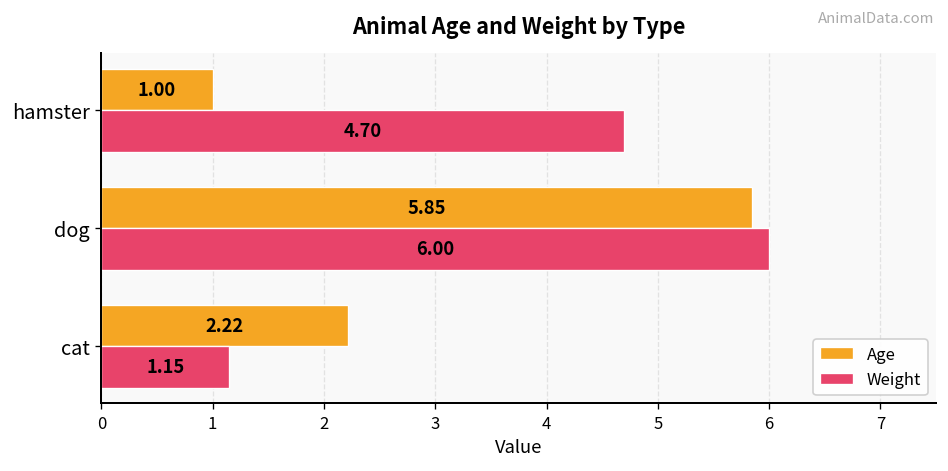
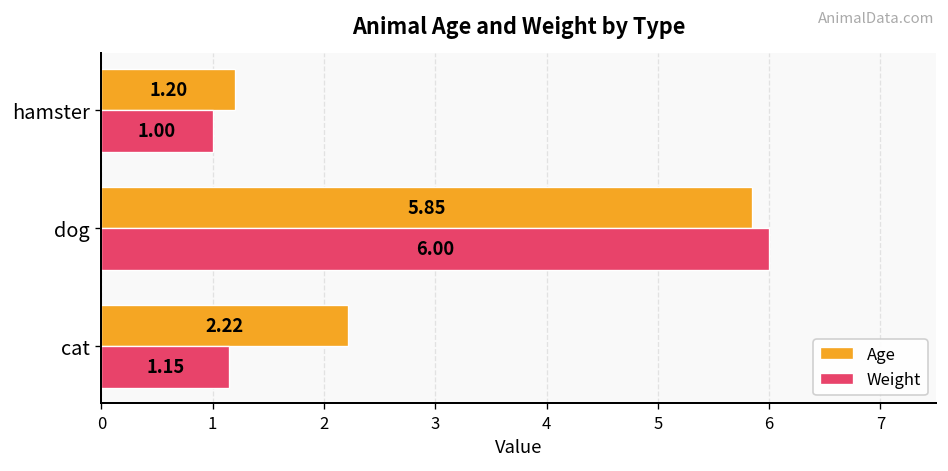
  {
    "Age": {
-     "hamster": 1.00,
+     "hamster": 1.20,
      "dog": 5.85,
      "cat": 2.22
    },
    "Weight": {
-     "hamster": 4.70,
+     "hamster": 1.00,
      "dog": 6.00,
      "cat": 1.15
    }
  }
